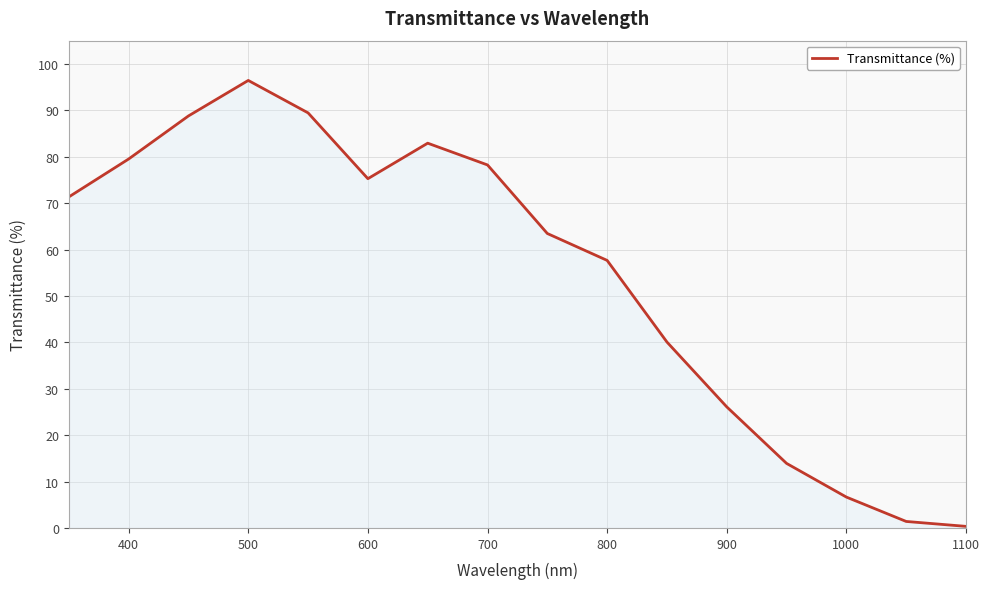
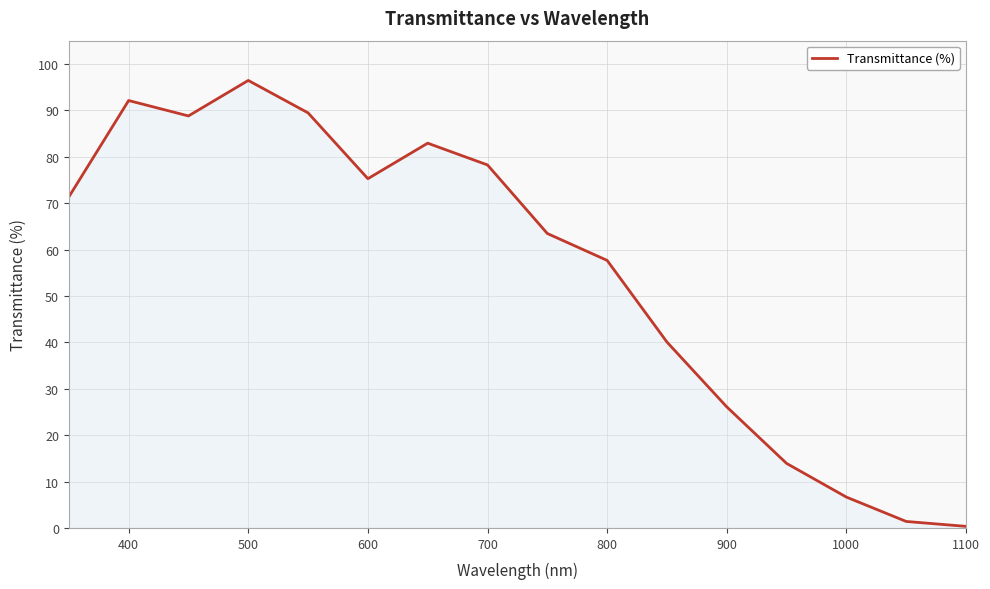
  {
-   "400": 80,
+   "400": 92,
    "500": 96,
    "600": 75,
    "700": 78,
    "800": 58,
    "900": 26,
    "1000": 7,
    "1100": 0
  }
